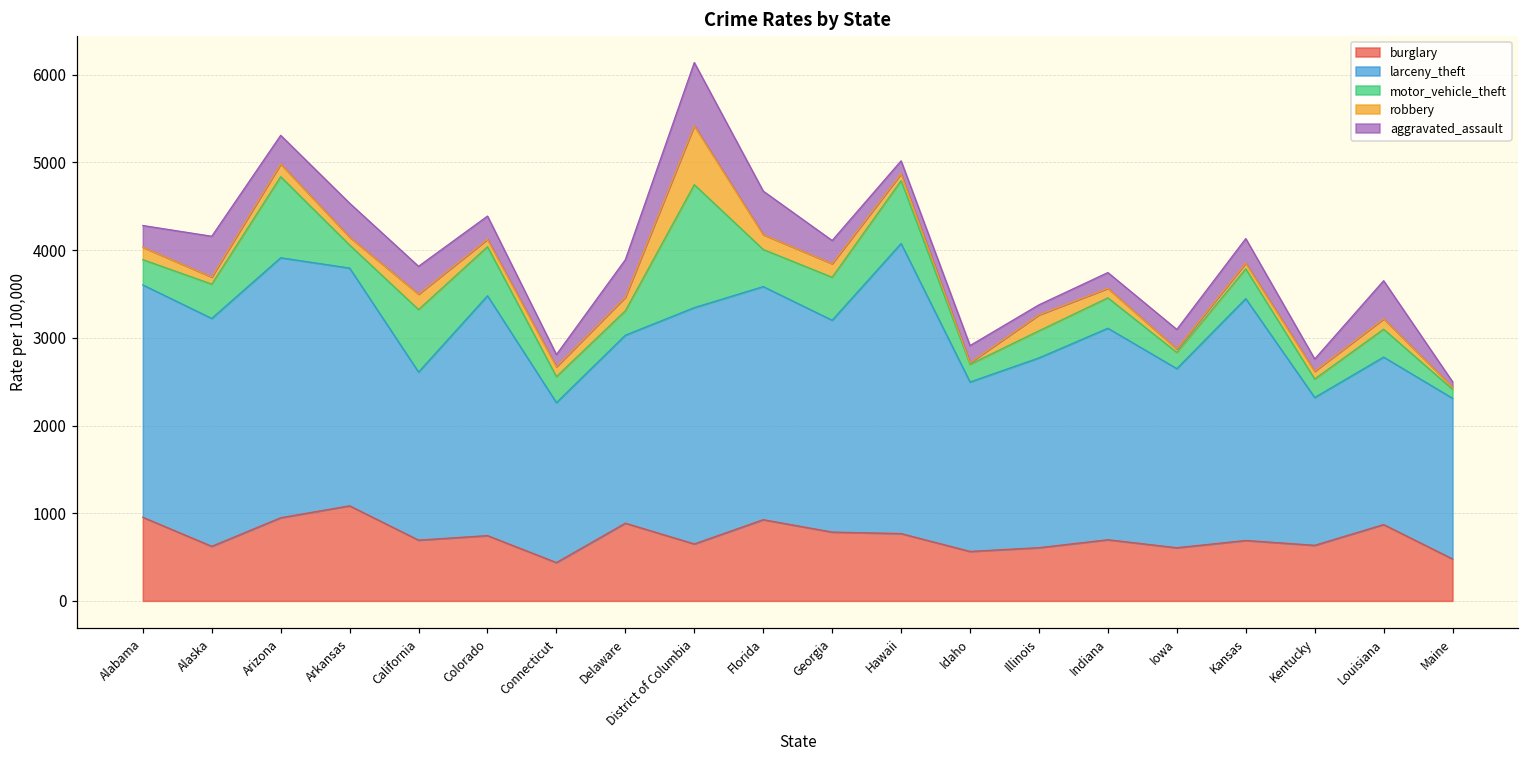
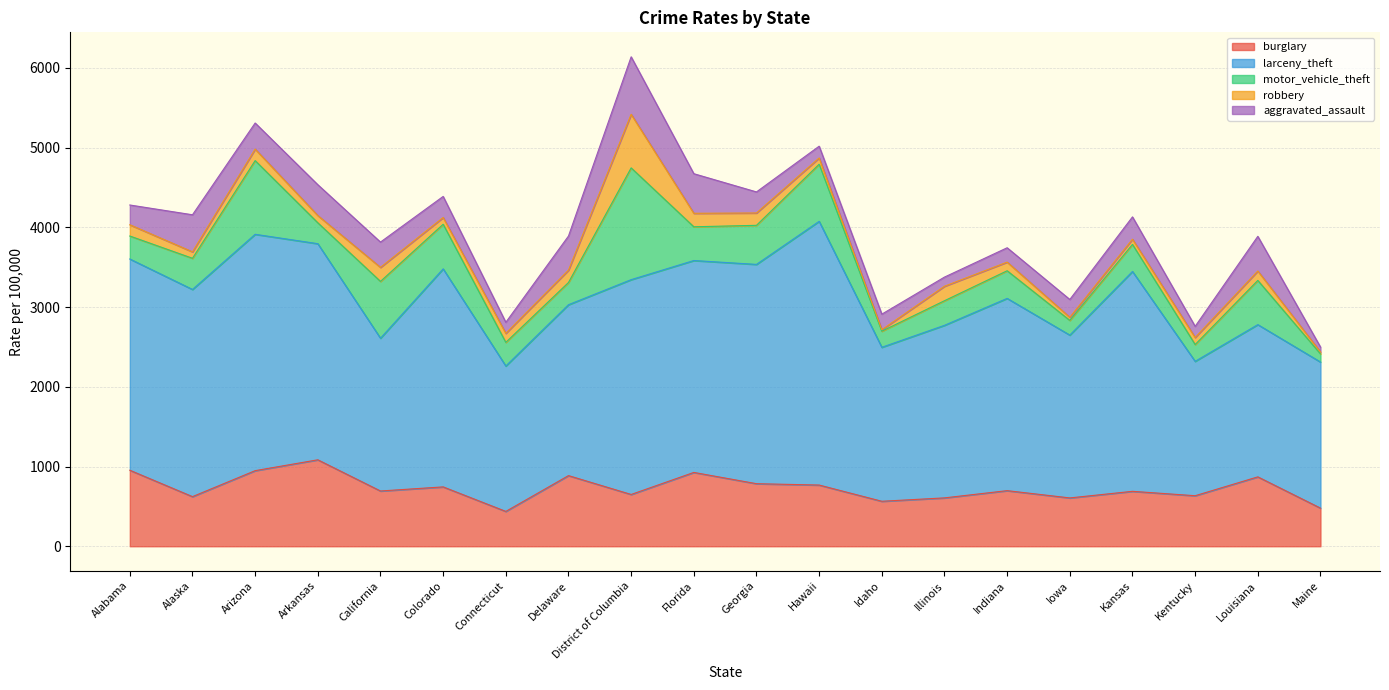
  {
    "burglary": {
      "Alabama": 1000,
      "Alaska": 600,
      "Arizona": 900,
      "Arkansas": 1100,
      "California": 700,
      "Colorado": 700,
      "Connecticut": 400,
      "Delaware": 900,
      "District of Columbia": 600,
      "Florida": 900,
      "Georgia": 800,
      "Hawaii": 800,
      "Idaho": 600,
      "Illinois": 600,
      "Indiana": 700,
      "Iowa": 600,
      "Kansas": 700,
      "Kentucky": 600,
      "Louisiana": 900,
      "Maine": 500
    },
    "larceny_theft": {
      "Alabama": 2700,
      "Alaska": 2600,
      "Arizona": 3000,
      "Arkansas": 2700,
      "California": 1900,
      "Colorado": 2700,
      "Connecticut": 1800,
      "Delaware": 2100,
      "District of Columbia": 2700,
      "Florida": 2700,
-     "Georgia": 2400,
+     "Georgia": 2800,
      "Hawaii": 3300,
      "Idaho": 1900,
      "Illinois": 2200,
      "Indiana": 2400,
      "Iowa": 2000,
      "Kansas": 2800,
      "Kentucky": 1700,
      "Louisiana": 1900,
      "Maine": 1800
    },
    "motor_vehicle_theft": {
      "Alabama": 300,
      "Alaska": 400,
      "Arizona": 900,
      "Arkansas": 300,
      "California": 700,
      "Colorado": 600,
      "Connecticut": 300,
      "Delaware": 300,
      "District of Columbia": 1400,
      "Florida": 400,
      "Georgia": 500,
      "Hawaii": 700,
      "Illinois": 300,
      "Indiana": 300,
      "Iowa": 200,
      "Kansas": 300,
      "Kentucky": 200,
-     "Louisiana": 300
+     "Louisiana": 600
    },
    "robbery": {
      "Alabama": 100,
      "Alaska": 100,
      "Arizona": 100,
      "Arkansas": 100,
      "California": 200,
      "Colorado": 100,
      "Connecticut": 100,
      "Delaware": 200,
      "District of Columbia": 700,
      "Florida": 200,
      "Georgia": 200,
      "Hawaii": 100,
      "Illinois": 200,
      "Indiana": 100,
      "Iowa": 0,
      "Kansas": 100,
      "Kentucky": 100,
      "Louisiana": 100
    },
    "aggravated_assault": {
      "Alabama": 200,
      "Alaska": 500,
      "Arizona": 300,
      "Arkansas": 400,
      "California": 300,
      "Colorado": 300,
      "Connecticut": 100,
      "Delaware": 400,
      "District of Columbia": 700,
      "Florida": 500,
      "Georgia": 300,
      "Hawaii": 100,
      "Idaho": 200,
      "Illinois": 100,
      "Indiana": 200,
      "Iowa": 200,
      "Kansas": 300,
      "Kentucky": 100,
      "Louisiana": 400,
      "Maine": 100
    }
  }
